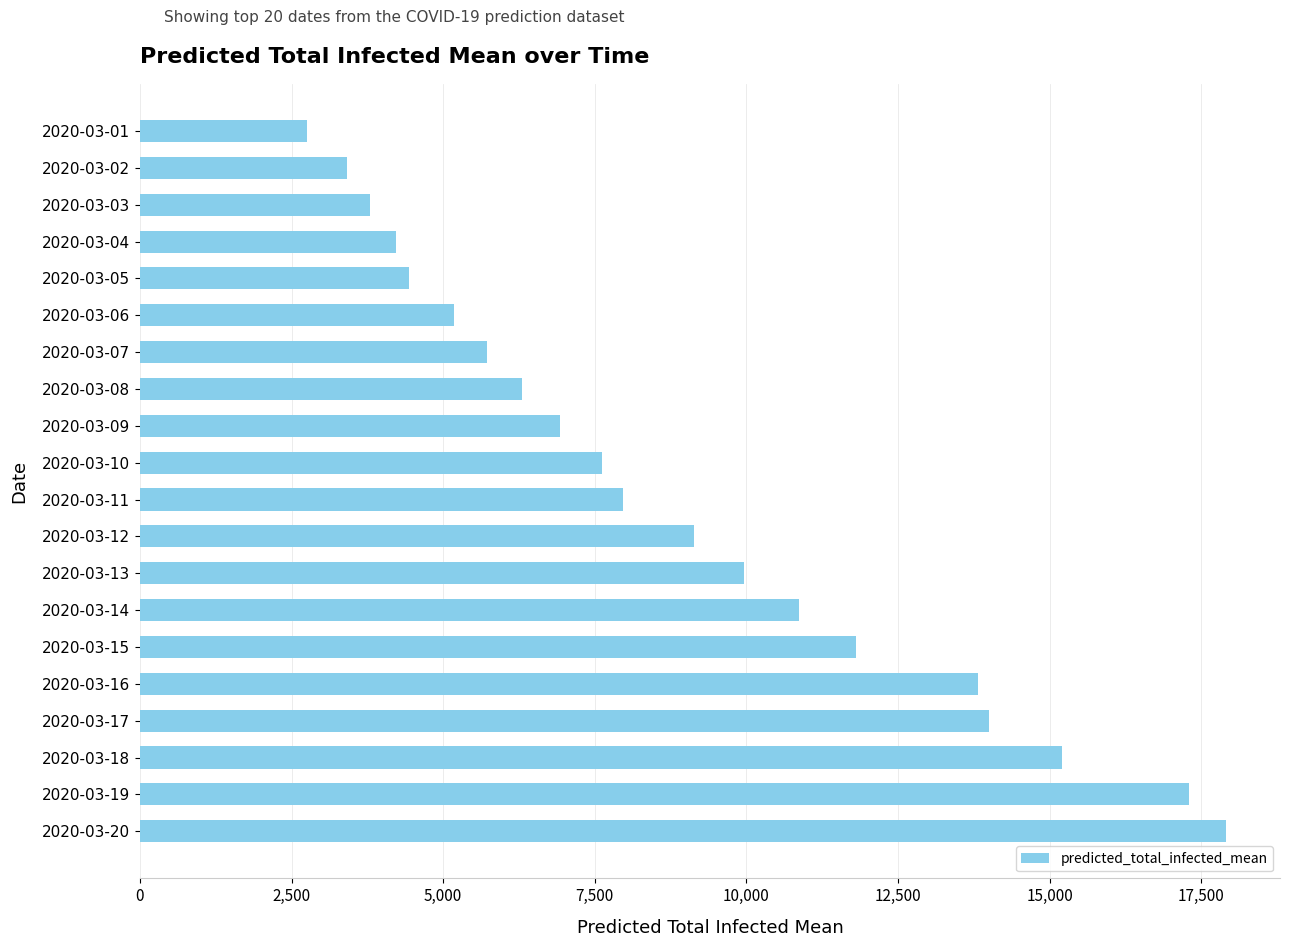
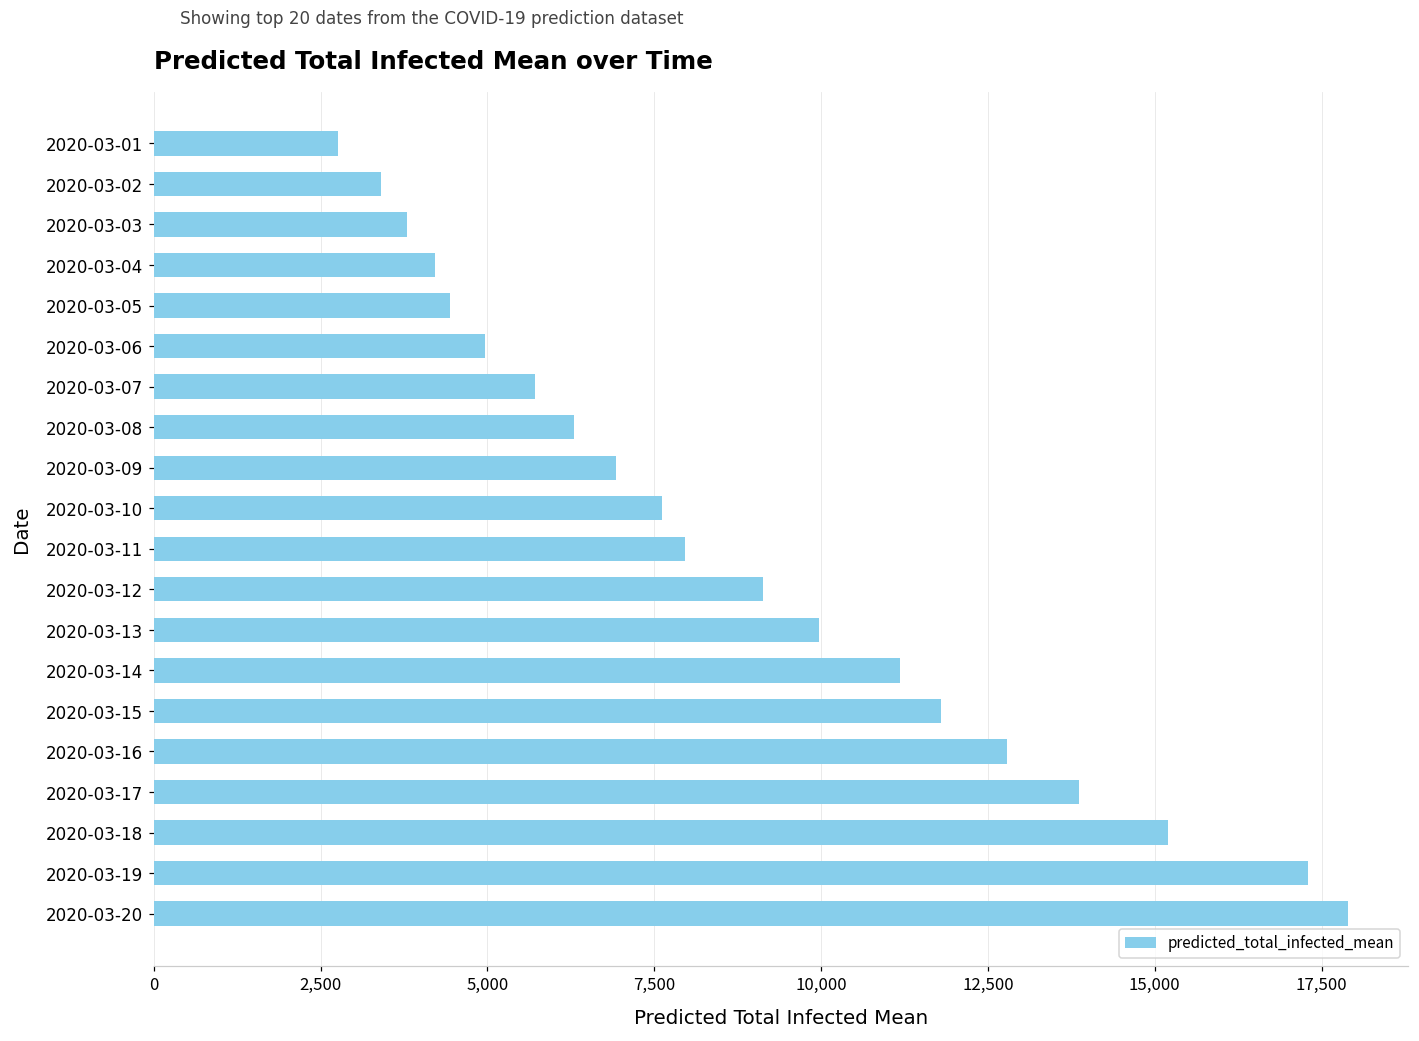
  {
    "2020-03-01": "2,800",
    "2020-03-02": "3,400",
    "2020-03-03": "3,800",
    "2020-03-04": "4,200",
    "2020-03-05": "4,400",
-   "2020-03-06": "5,200",
+   "2020-03-06": "5,000",
    "2020-03-07": "5,700",
    "2020-03-08": "6,300",
    "2020-03-09": "6,900",
    "2020-03-10": "7,600",
    "2020-03-11": "8,000",
    "2020-03-12": "9,100",
    "2020-03-13": "10,000",
-   "2020-03-14": "10,900",
+   "2020-03-14": "11,200",
    "2020-03-15": "11,800",
-   "2020-03-16": "13,800",
-   "2020-03-17": "14,000",
+   "2020-03-16": "12,800",
+   "2020-03-17": "13,900",
    "2020-03-18": "15,200",
    "2020-03-19": "17,300",
    "2020-03-20": "17,900"
  }
